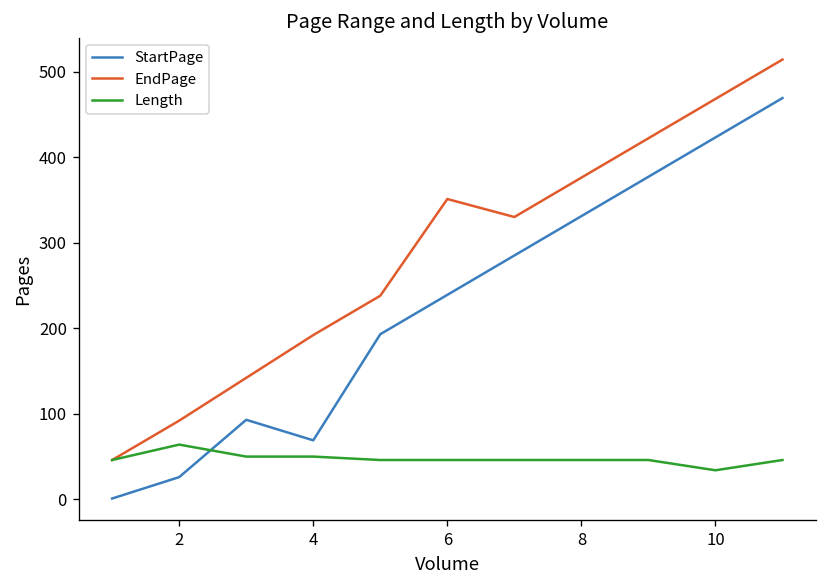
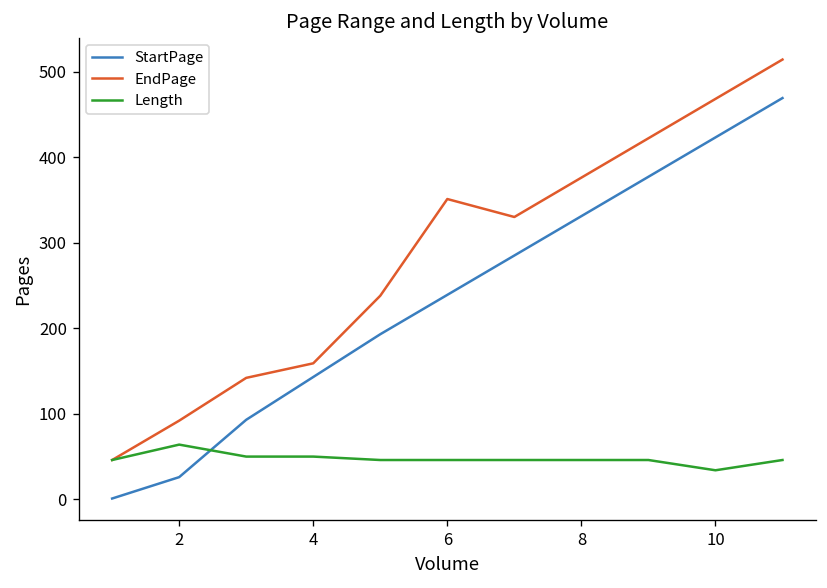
  {
    "StartPage": {
      "2": 30,
-     "4": 70,
+     "4": 140,
      "6": 240,
      "8": 330,
      "10": 420
    },
    "EndPage": {
      "2": 90,
-     "4": 190,
+     "4": 160,
      "6": 350,
      "8": 380,
      "10": 470
    },
    "Length": {
      "2": 60,
      "4": 50,
      "6": 50,
      "8": 50,
      "10": 30
    }
  }
